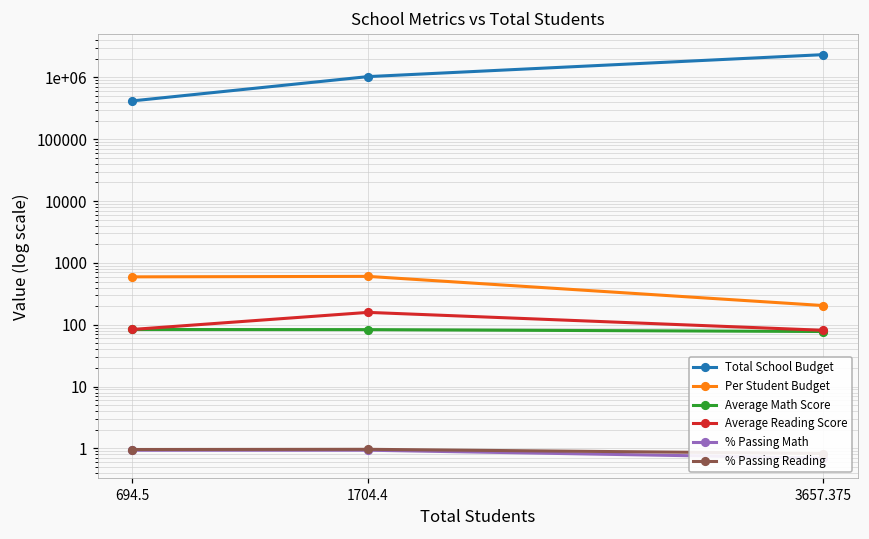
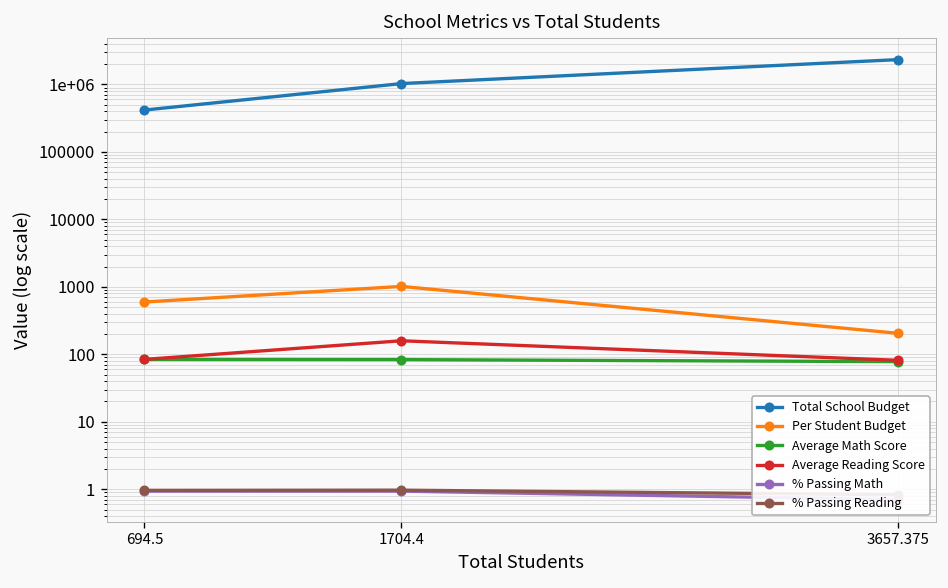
  {
    "Total School Budget": {
      "694.5": 400000,
      "1704.4": 1000000,
      "3657.375": 2300000
    },
    "Per Student Budget": {
      "694.5": 600,
-     "1704.4": 600,
+     "1704.4": 1000,
      "3657.375": 200
    },
    "Average Math Score": {
      "1704.4": 80
    },
    "Average Reading Score": {
      "1704.4": 160
    }
  }
